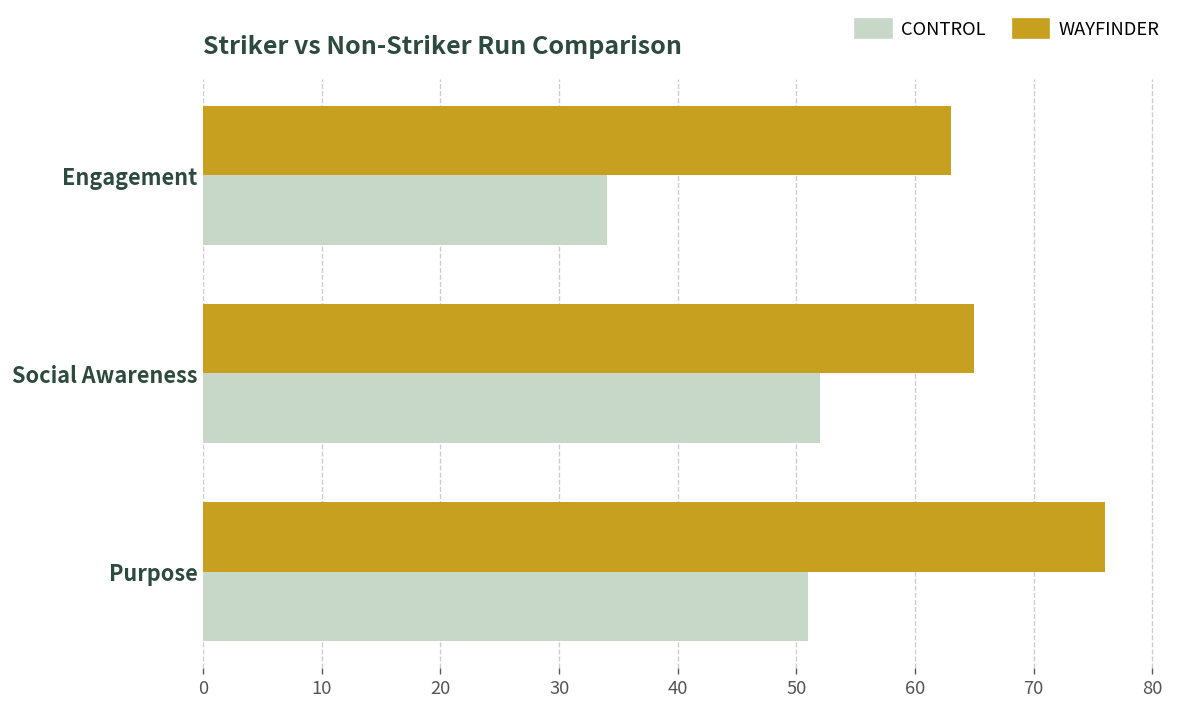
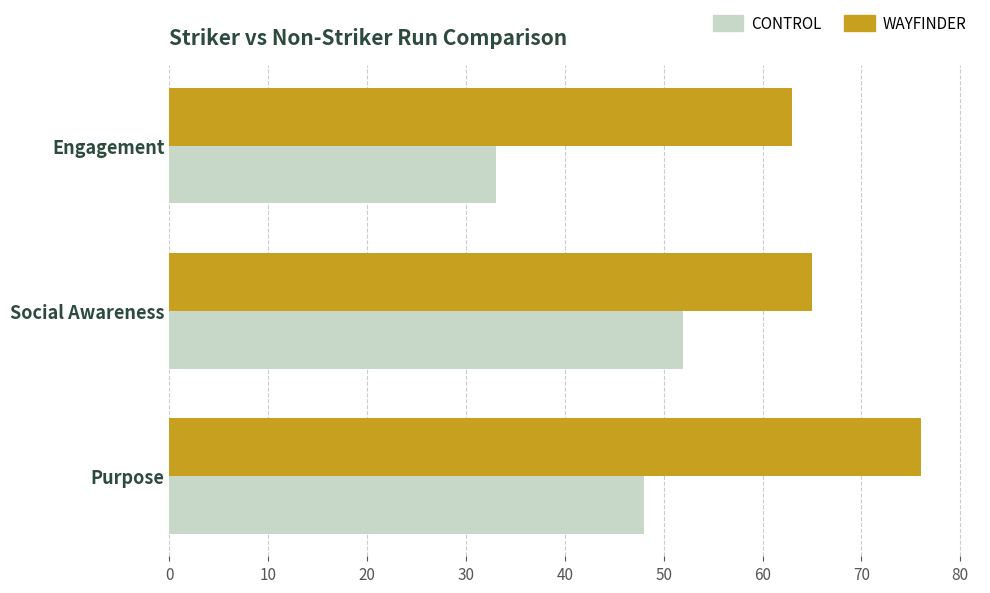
  {
    "CONTROL": {
-     "Engagement": 34,
+     "Engagement": 33,
      "Social Awareness": 52,
-     "Purpose": 51
+     "Purpose": 48
    },
    "WAYFINDER": {
      "Engagement": 63,
      "Social Awareness": 65,
      "Purpose": 76
    }
  }
